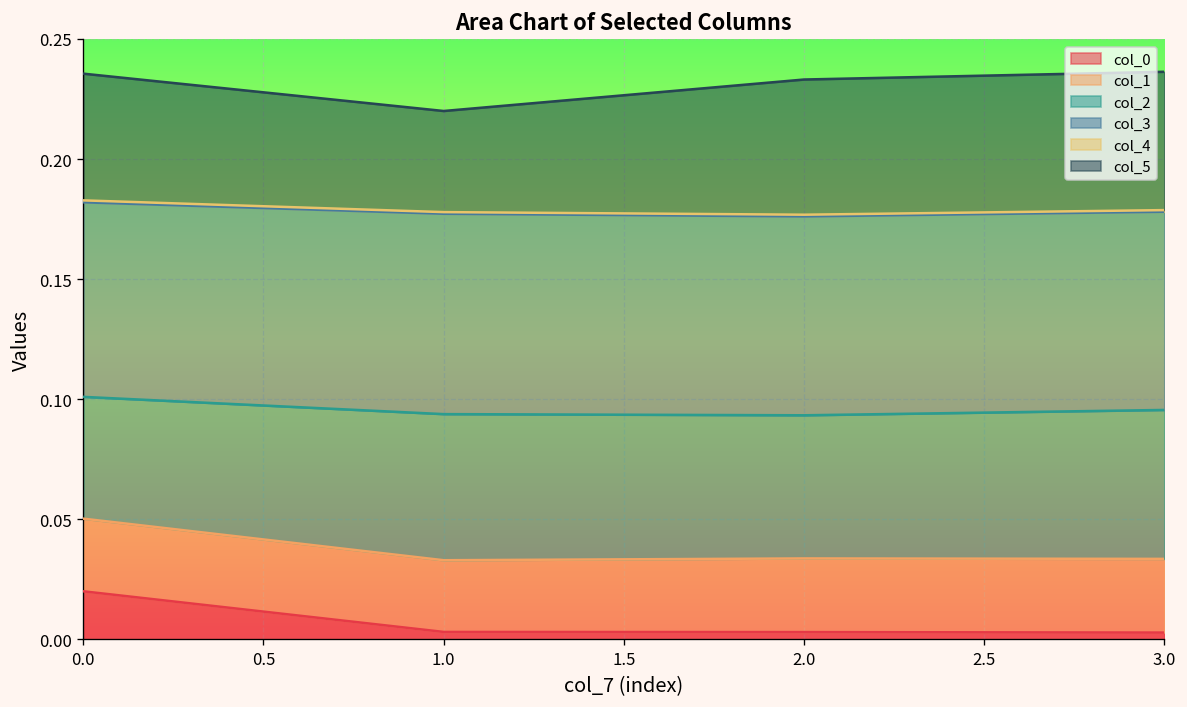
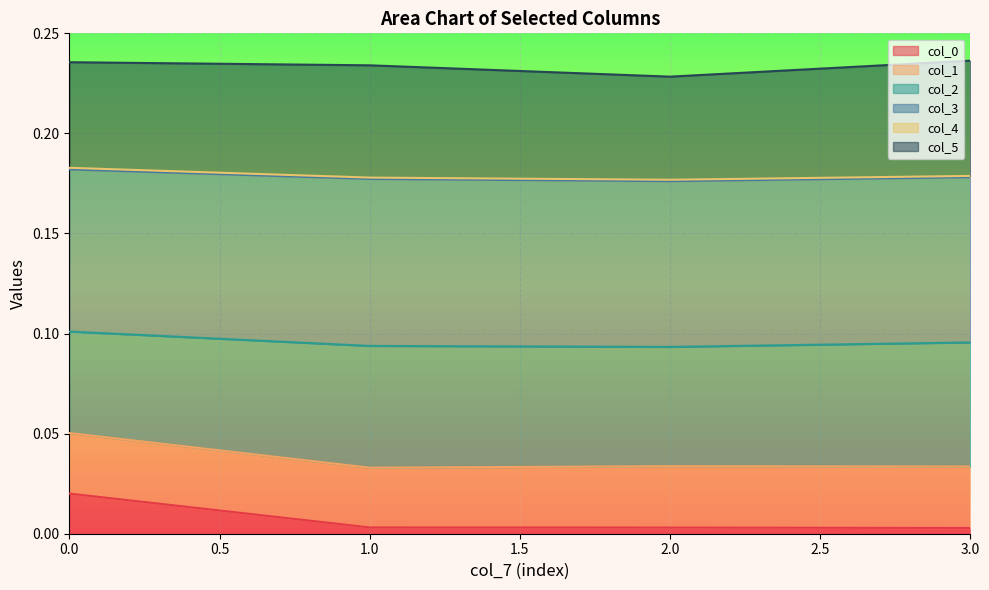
  {
    "col_0": {
      "0.0": 0.020,
      "1.0": 0.003,
      "2.0": 0.003,
      "3.0": 0.003
    },
    "col_5": {
      "0.0": 0.053,
-     "1.0": 0.042,
-     "2.0": 0.056,
+     "1.0": 0.056,
+     "2.0": 0.052,
      "3.0": 0.058
    }
  }
